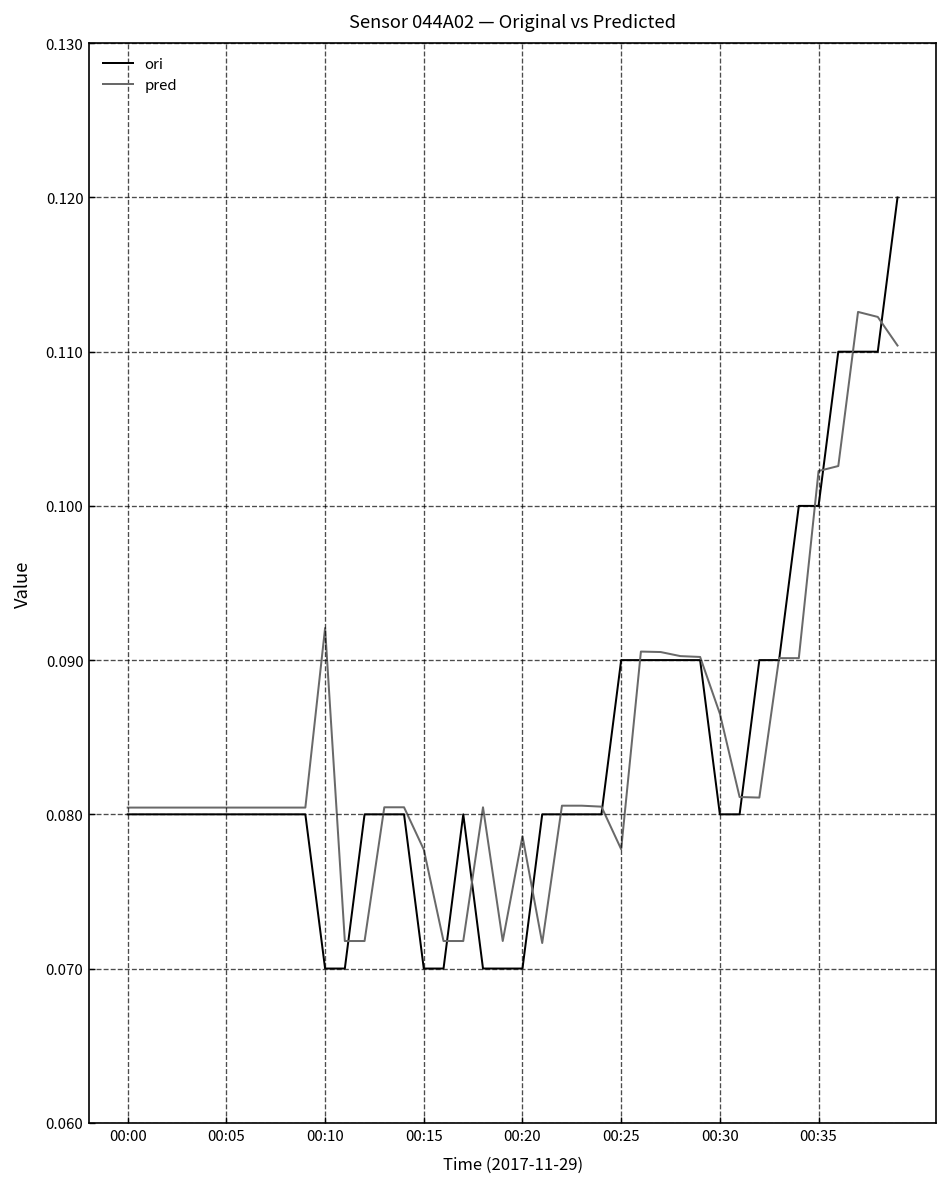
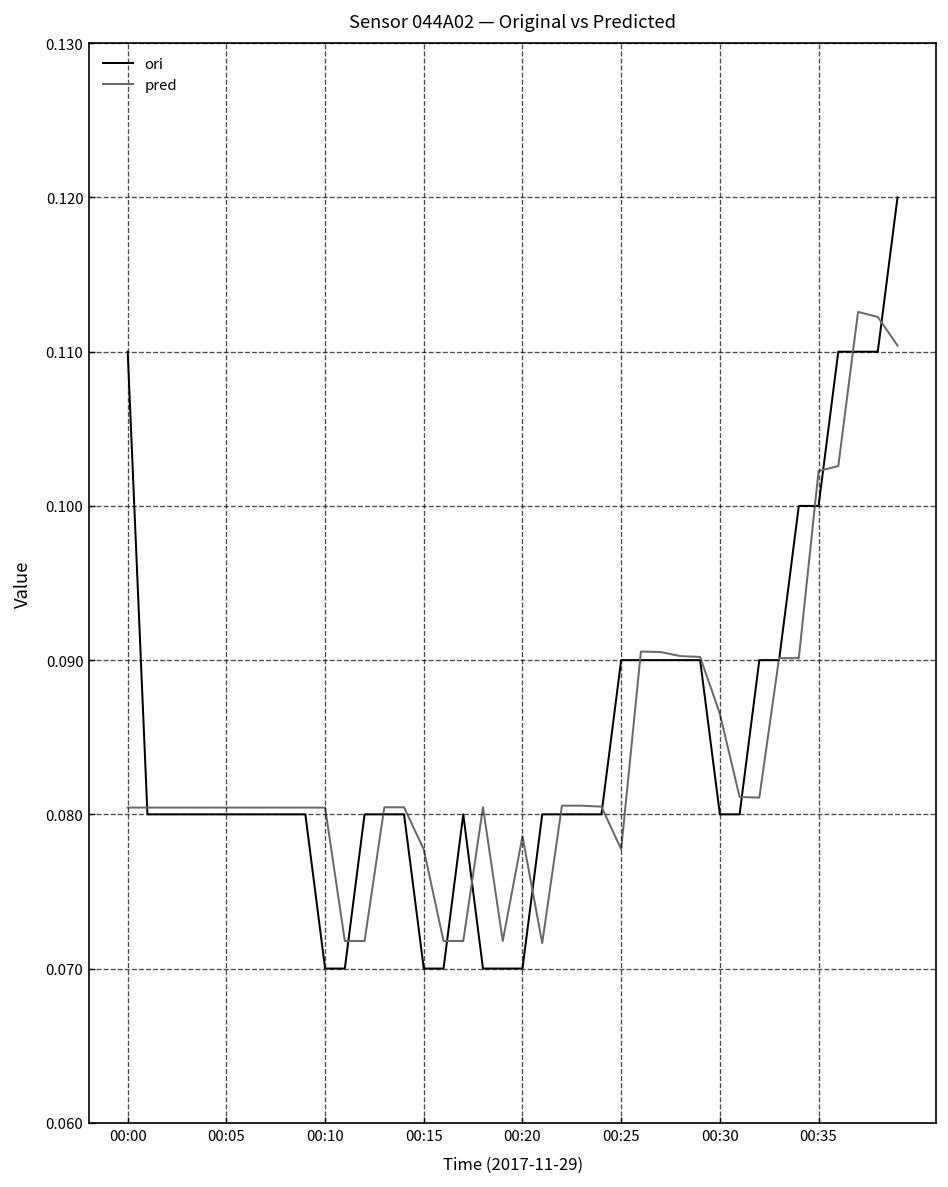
  {
    "ori": {
-     "00:00": 0.08,
+     "00:00": 0.11,
      "00:05": 0.08,
      "00:10": 0.07,
      "00:15": 0.07,
      "00:20": 0.07,
      "00:25": 0.09,
      "00:30": 0.08,
      "00:35": 0.10
    },
    "pred": {
      "00:00": 0.0804,
      "00:05": 0.0804,
-     "00:10": 0.0921,
+     "00:10": 0.0804,
      "00:15": 0.0777,
      "00:20": 0.0786,
      "00:25": 0.0777,
      "00:30": 0.0865,
      "00:35": 0.1023
    }
  }
